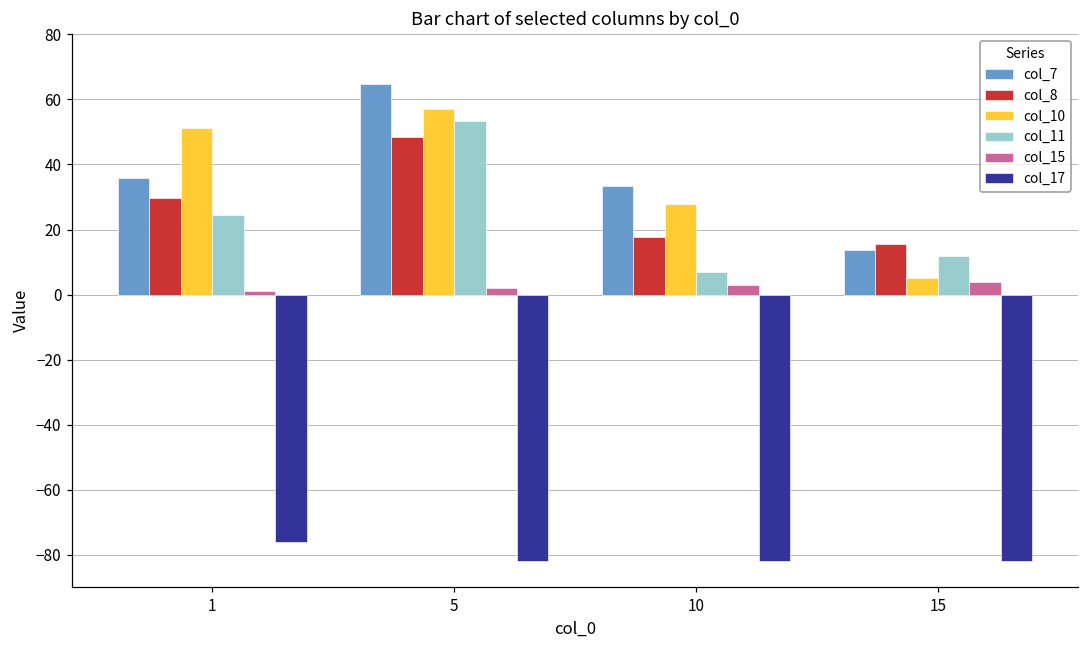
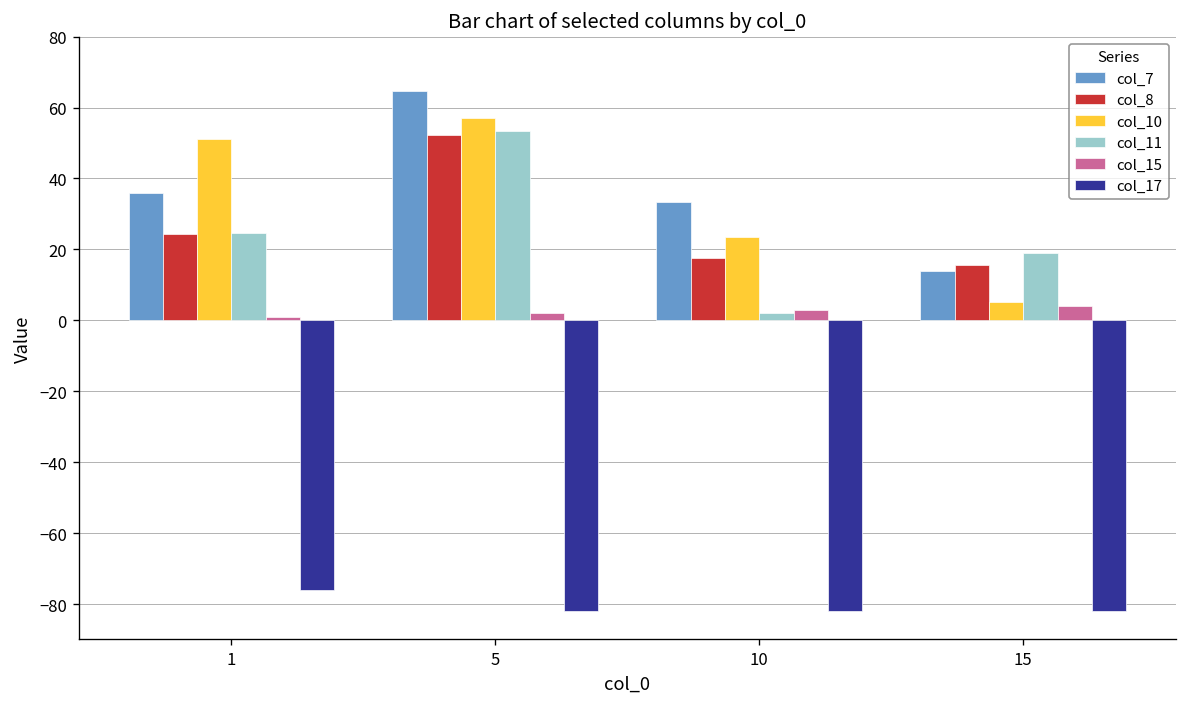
  {
    "col_7": {
      "1": 36,
      "5": 65,
      "10": 33,
      "15": 14
    },
    "col_8": {
-     "1": 30,
-     "5": 48,
+     "1": 24,
+     "5": 52,
      "10": 18,
      "15": 16
    },
    "col_10": {
      "1": 51,
      "5": 57,
-     "10": 28,
+     "10": 23,
      "15": 5
    },
    "col_11": {
      "1": 25,
      "5": 53,
-     "10": 7,
-     "15": 12
+     "10": 2,
+     "15": 19
    },
    "col_15": {
      "1": 1,
      "5": 2,
      "10": 3,
      "15": 4
    },
    "col_17": {
      "1": -76,
      "5": -82,
      "10": -82,
      "15": -82
    }
  }
